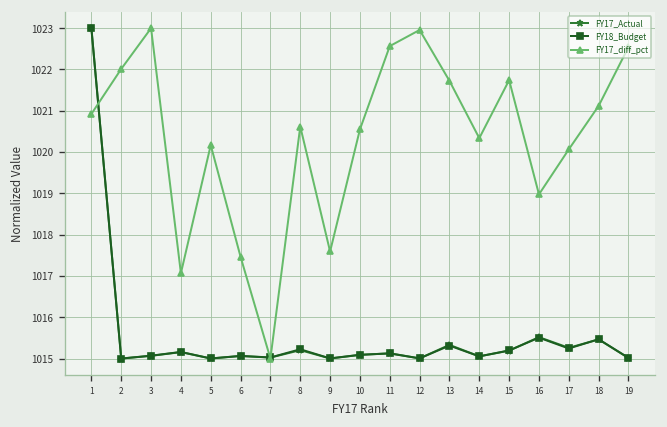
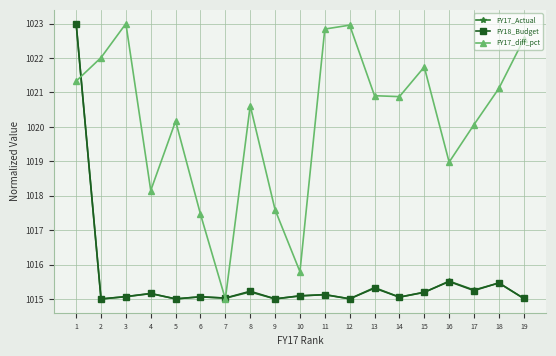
  {
    "FY17_diff_pct": {
-     "1": 1020.9,
+     "1": 1021.3,
      "2": 1022.0,
      "3": 1023.0,
-     "4": 1017.1,
+     "4": 1018.2,
      "5": 1020.2,
      "6": 1017.5,
      "8": 1020.6,
      "9": 1017.6,
-     "10": 1020.5,
-     "11": 1022.6,
+     "10": 1015.8,
+     "11": 1022.8,
      "12": 1023.0,
-     "13": 1021.7,
-     "14": 1020.3,
+     "13": 1020.9,
+     "14": 1020.9,
      "15": 1021.7,
      "16": 1019.0,
      "17": 1020.1,
      "18": 1021.1
    }
  }
